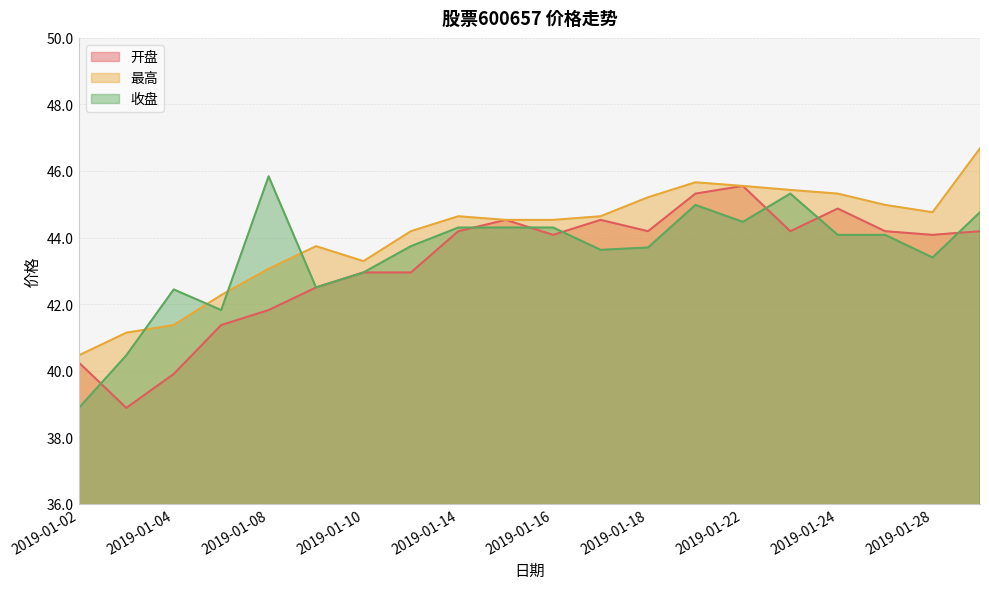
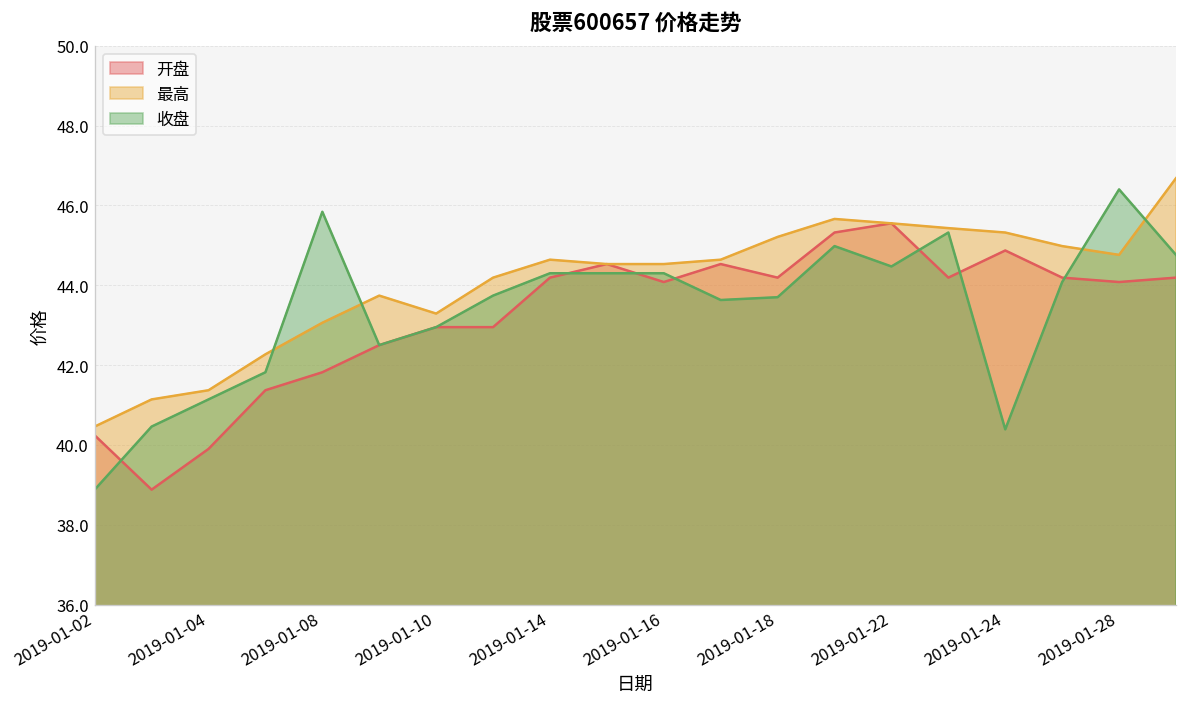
  {
    "收盘": {
      "2019-01-02": 38.9,
-     "2019-01-04": 42.4,
+     "2019-01-04": 41.1,
      "2019-01-08": 45.8,
      "2019-01-14": 44.3,
      "2019-01-16": 44.3,
      "2019-01-18": 43.7,
      "2019-01-22": 44.5,
-     "2019-01-24": 44.1,
-     "2019-01-28": 43.4
+     "2019-01-24": 40.4,
+     "2019-01-28": 46.4
    }
  }
